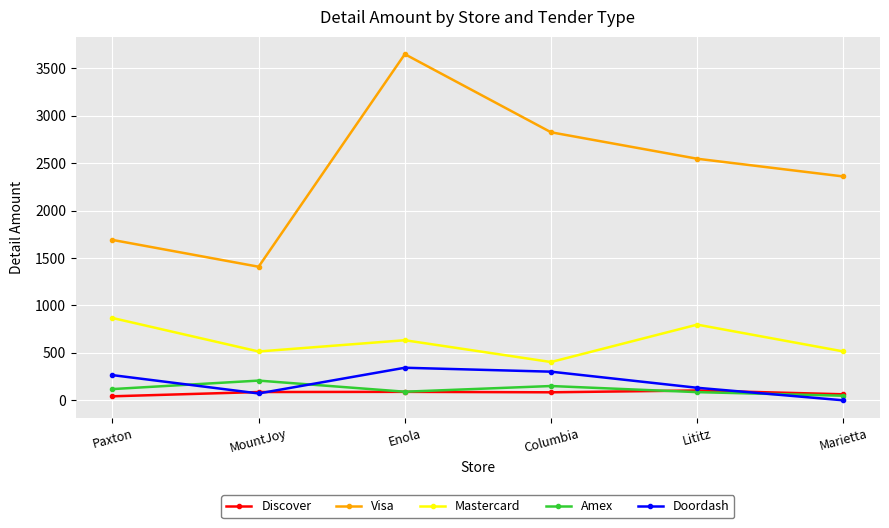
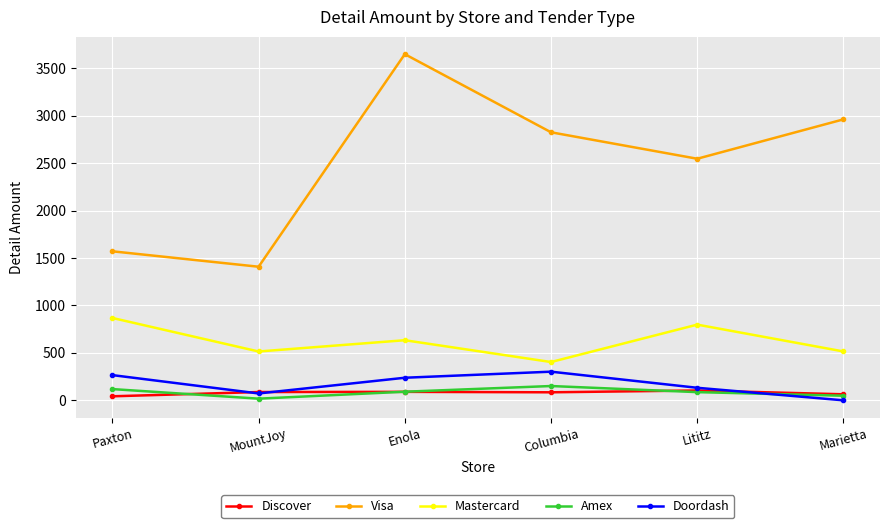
  {
    "Discover": {
      "Paxton": 0,
      "Columbia": 100
    },
    "Visa": {
-     "Paxton": 1700,
+     "Paxton": 1600,
      "MountJoy": 1400,
      "Enola": 3600,
      "Columbia": 2800,
      "Lititz": 2500,
-     "Marietta": 2400
+     "Marietta": 3000
    },
    "Mastercard": {
      "Paxton": 900,
      "MountJoy": 500,
      "Enola": 600,
      "Columbia": 400,
      "Lititz": 800,
      "Marietta": 500
    },
    "Amex": {
      "Paxton": 100,
-     "MountJoy": 200,
+     "MountJoy": 0,
      "Columbia": 200
    },
    "Doordash": {
      "Paxton": 300,
-     "Enola": 300,
+     "Enola": 200,
      "Columbia": 300,
      "Lititz": 100,
      "Marietta": 0
    }
  }
